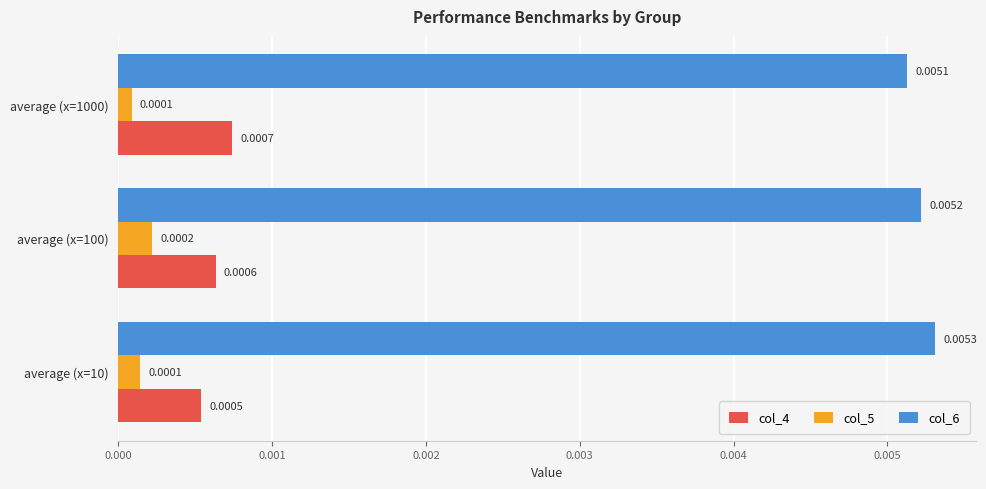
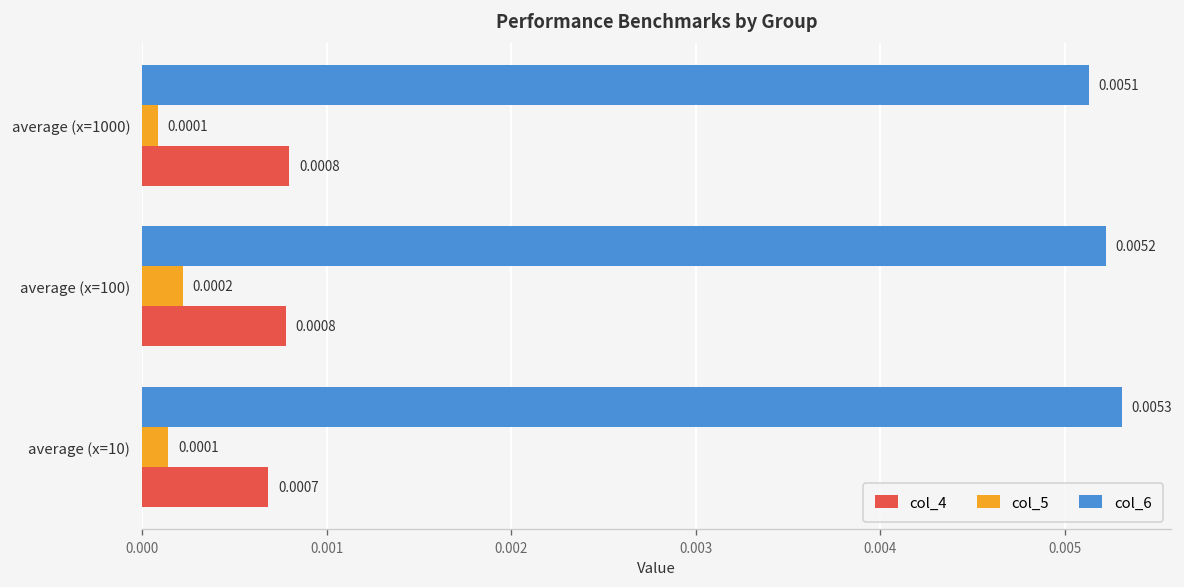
  {
    "col_4": {
-     "average (x=1000)": 0.0007,
-     "average (x=100)": 0.0006,
-     "average (x=10)": 0.0005
+     "average (x=1000)": 0.0008,
+     "average (x=100)": 0.0008,
+     "average (x=10)": 0.0007
    },
    "col_5": {
      "average (x=1000)": 0.0001,
      "average (x=100)": 0.0002,
      "average (x=10)": 0.0001
    },
    "col_6": {
      "average (x=1000)": 0.0051,
      "average (x=100)": 0.0052,
      "average (x=10)": 0.0053
    }
  }
